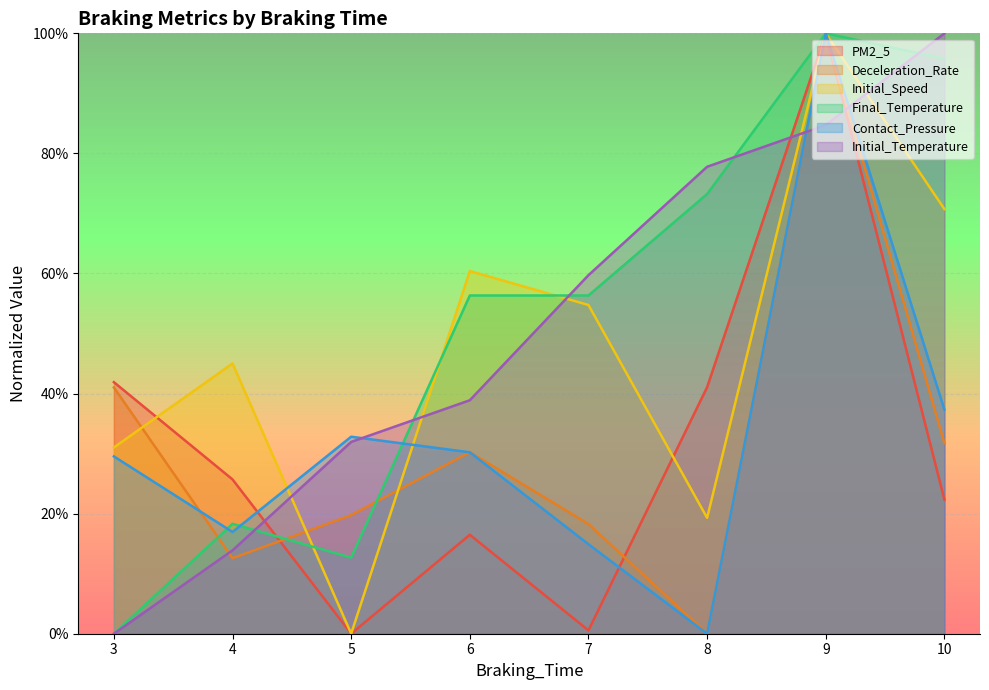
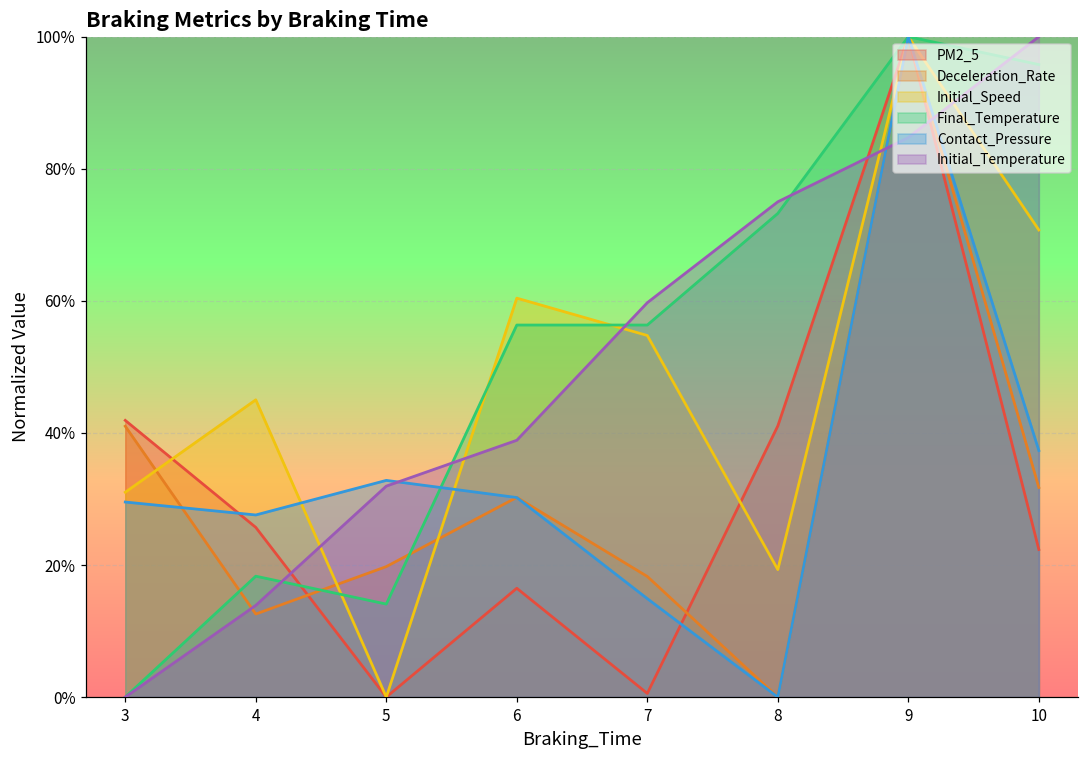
  {
    "Final_Temperature": {
      "4": "18%",
-     "5": "13%",
+     "5": "14%",
      "6": "56%",
      "7": "56%",
      "8": "73%"
    },
    "Contact_Pressure": {
      "3": "30%",
-     "4": "17%",
+     "4": "28%",
      "5": "33%",
      "7": "15%",
      "10": "37%"
    },
    "Initial_Temperature": {
      "4": "14%",
      "5": "32%",
      "6": "39%",
      "7": "60%",
-     "8": "78%",
+     "8": "75%",
      "10": "100%"
    }
  }
